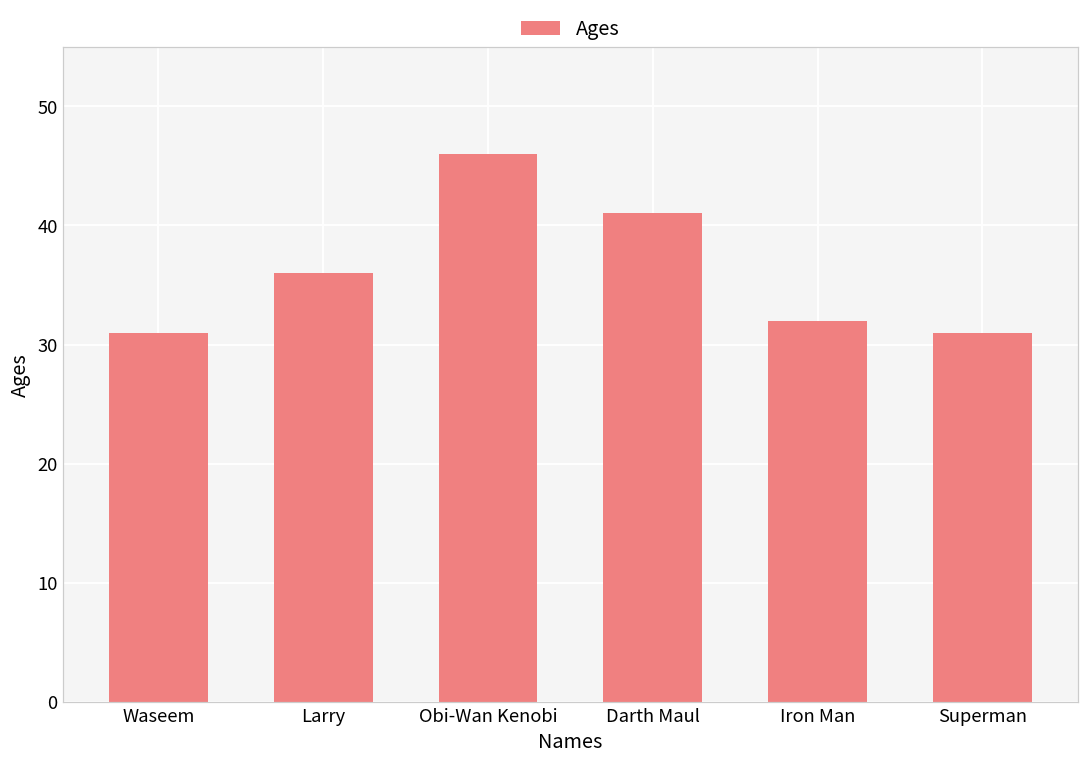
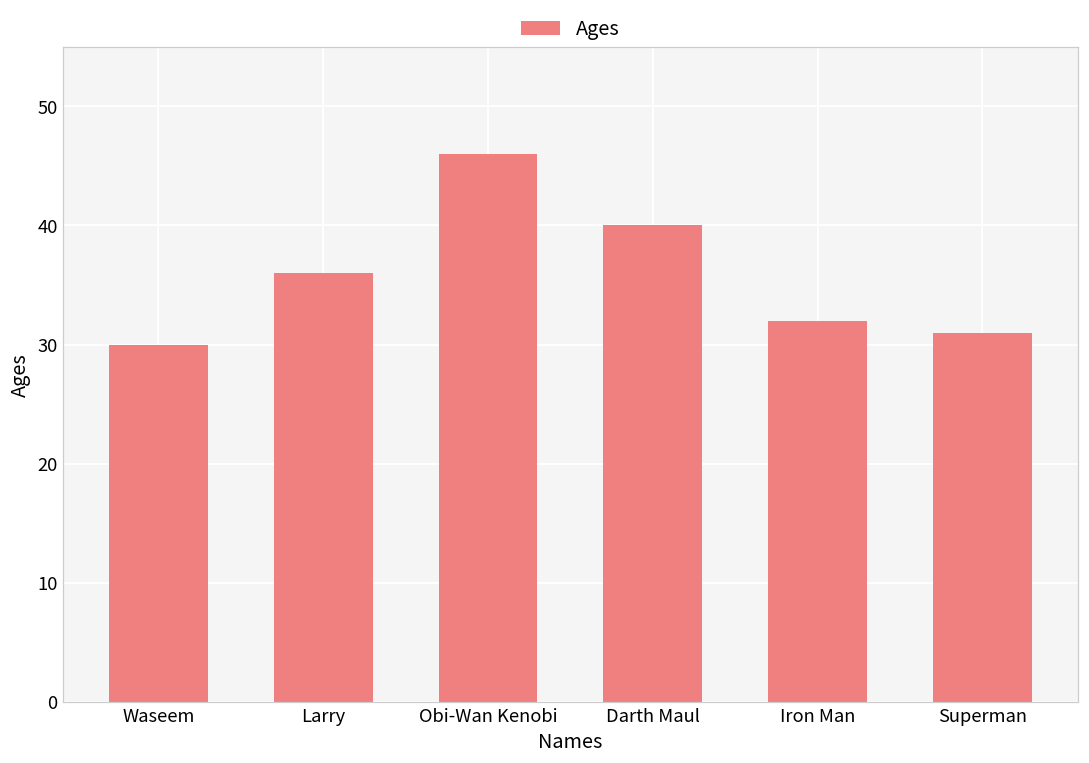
  {
-   "Waseem": 31,
+   "Waseem": 30,
    "Larry": 36,
    "Obi-Wan Kenobi": 46,
-   "Darth Maul": 41,
+   "Darth Maul": 40,
    "Iron Man": 32,
    "Superman": 31
  }
